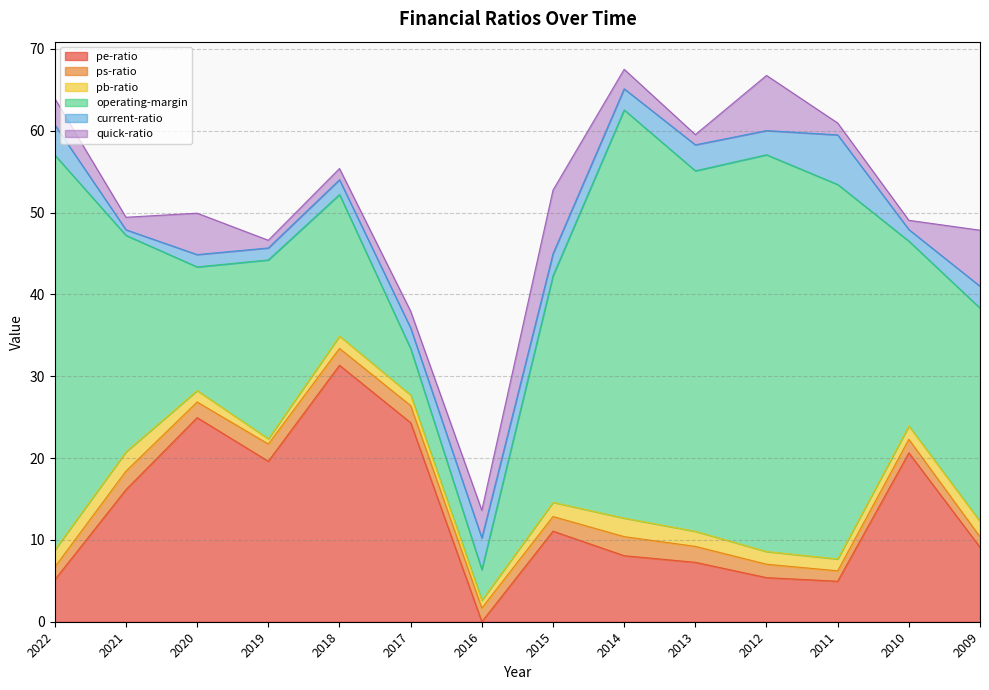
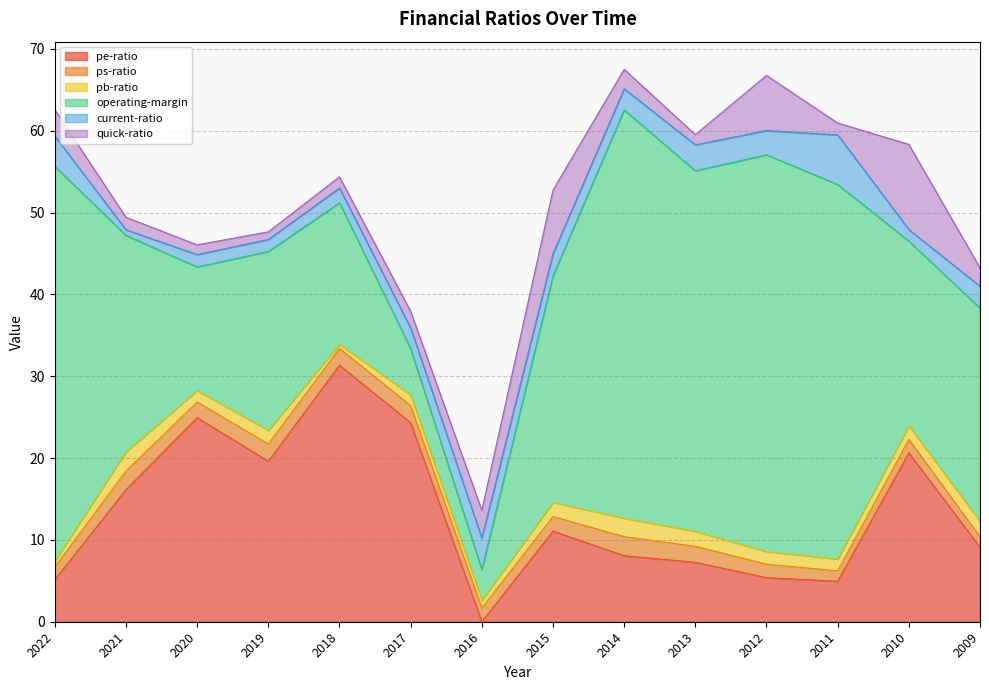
  {
    "pb-ratio": {
-     "2022": 2,
+     "2022": 1,
      "2021": 2,
      "2020": 1,
-     "2019": 1,
-     "2018": 2,
+     "2019": 2,
+     "2018": 1,
      "2017": 1,
      "2016": 1,
      "2015": 2,
      "2014": 2,
      "2013": 2,
      "2012": 2,
      "2011": 1,
      "2010": 2,
      "2009": 2
    },
    "operating-margin": {
      "2022": 48,
      "2021": 26,
      "2020": 15,
      "2019": 22,
      "2018": 17,
      "2017": 6,
      "2016": 4,
      "2015": 28,
      "2014": 50,
      "2013": 44,
      "2012": 48,
      "2011": 46,
      "2010": 23,
      "2009": 26
    },
    "current-ratio": {
      "2022": 4,
      "2021": 1,
      "2020": 2,
      "2019": 1,
      "2018": 2,
      "2017": 3,
      "2016": 4,
      "2015": 3,
      "2014": 3,
      "2013": 3,
      "2012": 3,
      "2011": 6,
      "2010": 1,
      "2009": 3
    },
    "quick-ratio": {
      "2022": 3,
      "2021": 2,
-     "2020": 5,
+     "2020": 1,
      "2019": 1,
      "2018": 1,
      "2017": 2,
      "2016": 3,
      "2015": 8,
      "2014": 2,
      "2013": 1,
      "2012": 7,
      "2011": 1,
-     "2010": 1,
-     "2009": 7
+     "2010": 10,
+     "2009": 2
    }
  }
